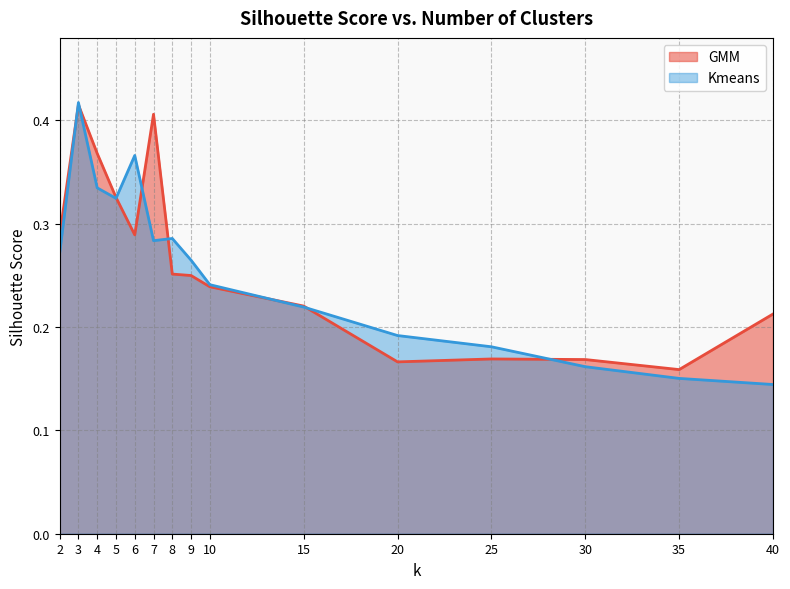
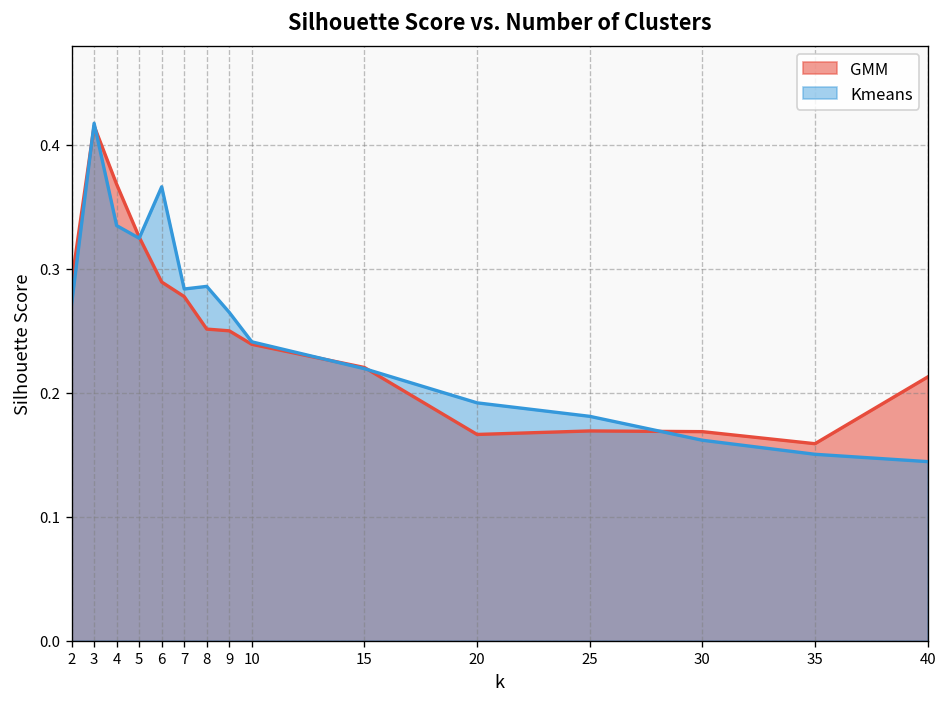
  {
    "GMM": {
      "2": 0.289,
      "4": 0.368,
      "6": 0.289,
-     "7": 0.406,
+     "7": 0.277,
      "8": 0.251,
      "9": 0.250,
      "20": 0.166,
      "25": 0.169,
      "30": 0.169,
      "35": 0.159,
      "40": 0.213
    },
    "Kmeans": {
      "2": 0.271,
      "4": 0.335,
      "6": 0.366,
      "7": 0.284,
      "8": 0.286,
      "9": 0.265,
      "20": 0.192,
      "25": 0.181,
      "30": 0.162,
      "35": 0.150,
      "40": 0.144
    }
  }
